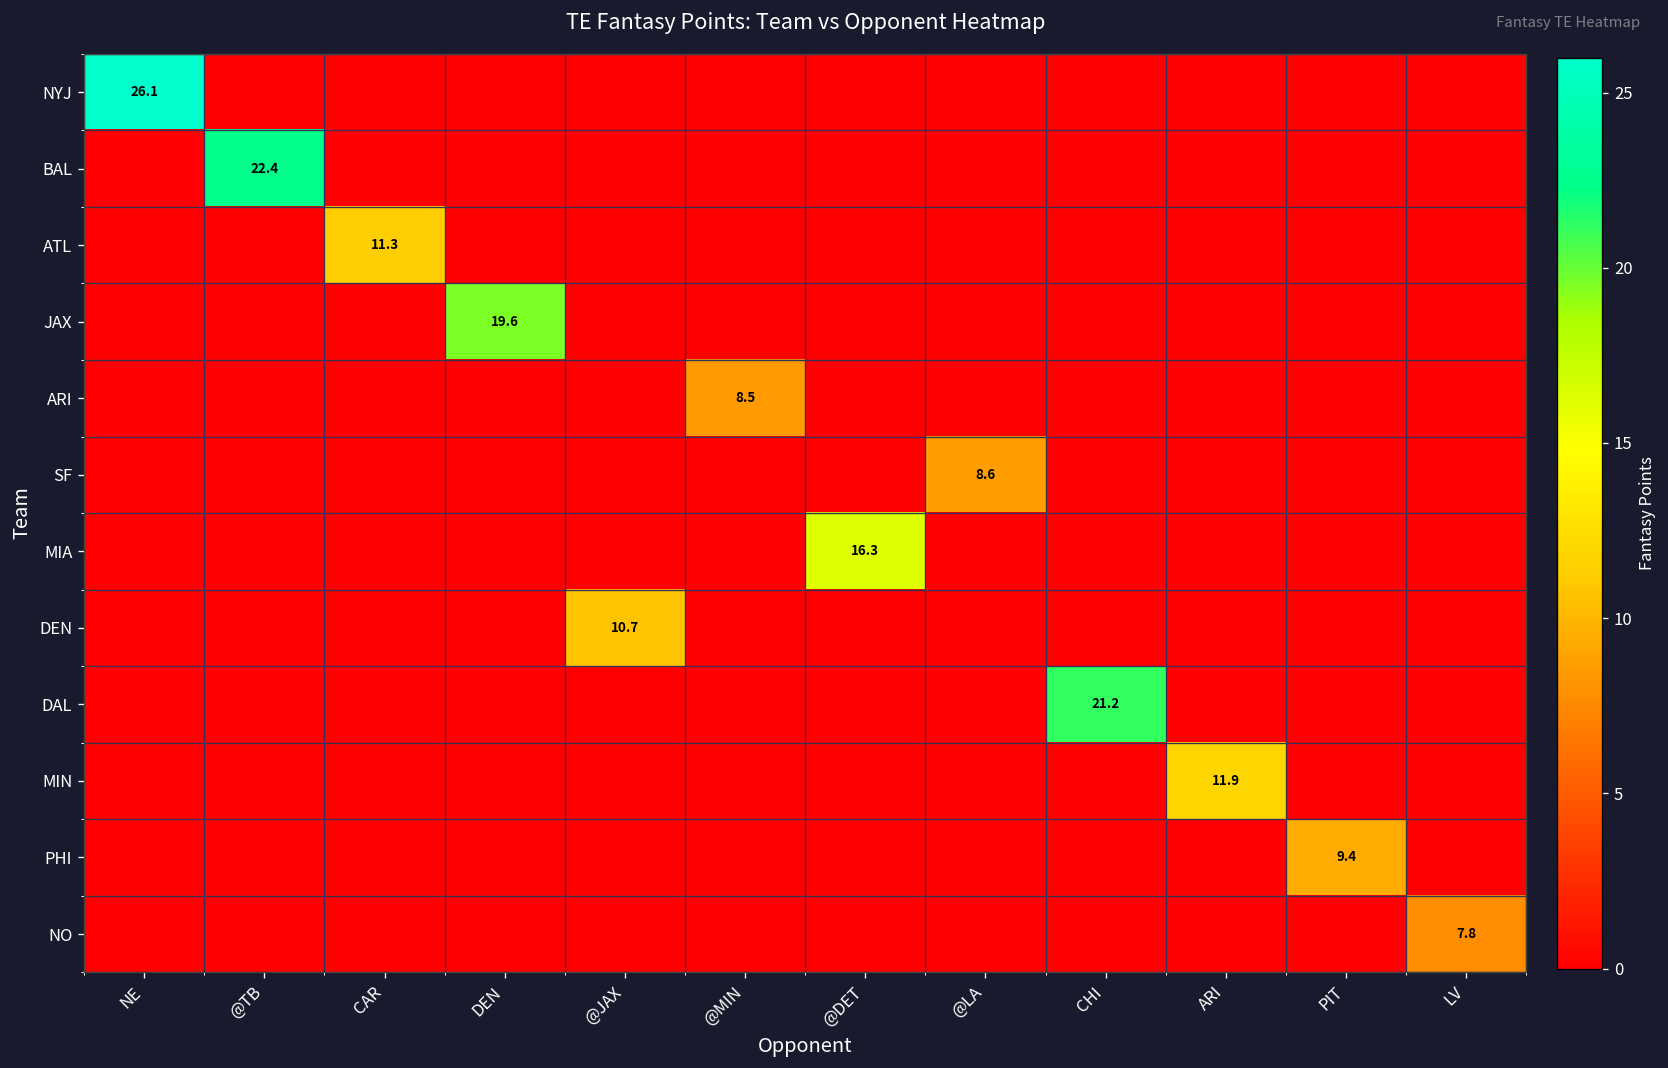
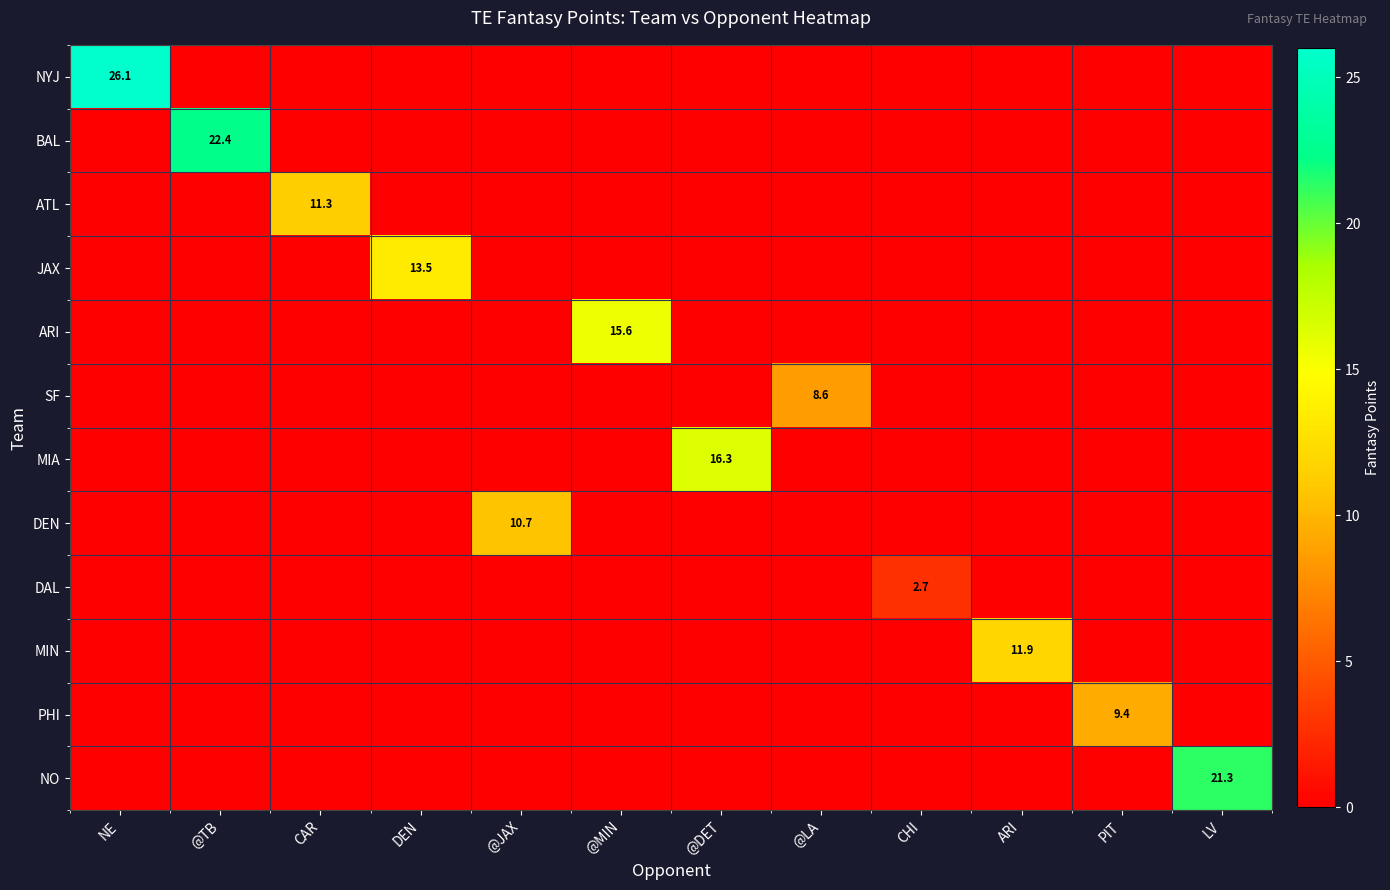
  {
    "NYJ": {
      "NE": 26.1
    },
    "BAL": {
      "@TB": 22.4
    },
    "ATL": {
      "CAR": 11.3
    },
    "JAX": {
-     "DEN": 19.6
+     "DEN": 13.5
    },
    "ARI": {
-     "@MIN": 8.5
+     "@MIN": 15.6
    },
    "SF": {
      "@LA": 8.6
    },
    "MIA": {
      "@DET": 16.3
    },
    "DEN": {
      "@JAX": 10.7
    },
    "DAL": {
-     "CHI": 21.2
+     "CHI": 2.7
    },
    "MIN": {
      "ARI": 11.9
    },
    "PHI": {
      "PIT": 9.4
    },
    "NO": {
-     "LV": 7.8
+     "LV": 21.3
    }
  }
